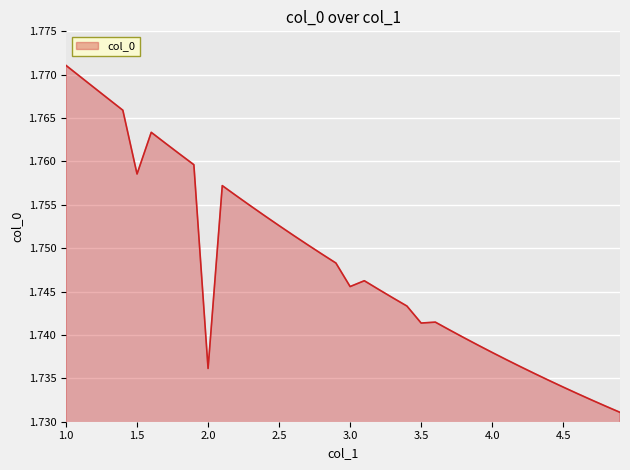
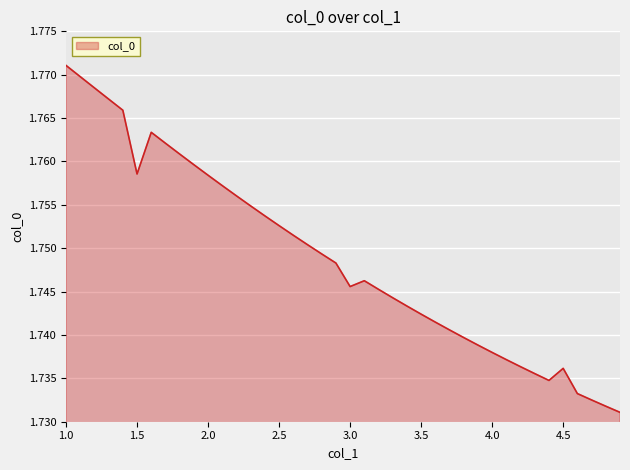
  {
    "1.0": 1.771,
    "1.5": 1.759,
-   "2.0": 1.736,
+   "2.0": 1.758,
    "2.5": 1.753,
    "3.0": 1.746,
-   "3.5": 1.741,
+   "3.5": 1.742,
    "4.0": 1.738,
-   "4.5": 1.734
+   "4.5": 1.736
  }
